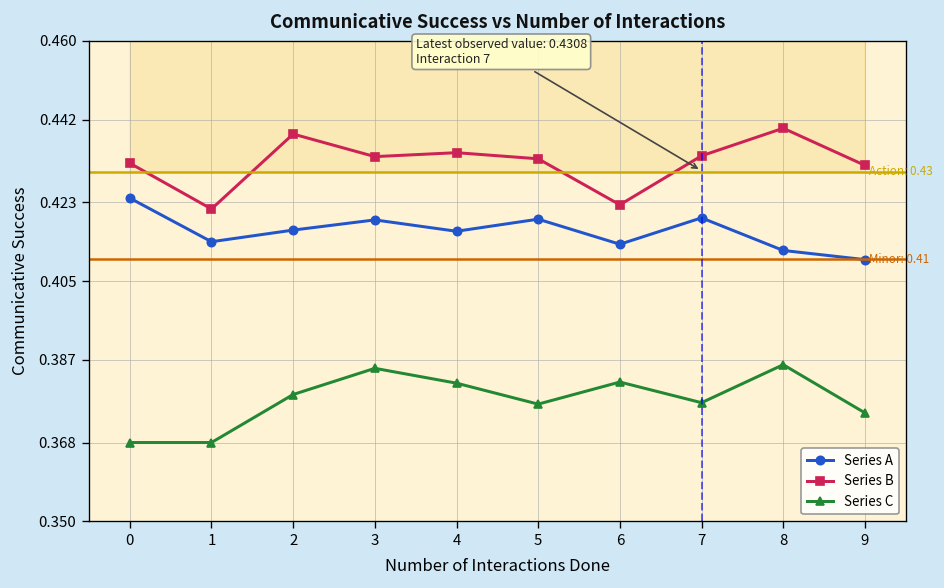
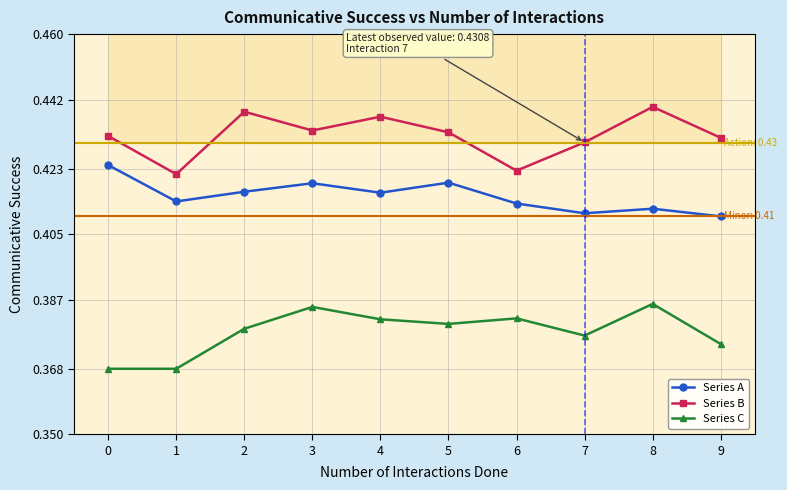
  {
    "Series A": {
      "0": 0.424,
      "1": 0.414,
      "2": 0.417,
      "3": 0.419,
      "4": 0.416,
      "5": 0.419,
      "6": 0.413,
-     "7": 0.419,
+     "7": 0.411,
      "8": 0.412
    },
    "Series B": {
      "0": 0.432,
      "1": 0.422,
      "2": 0.439,
      "3": 0.434,
-     "4": 0.434,
+     "4": 0.437,
      "6": 0.422,
-     "7": 0.434,
+     "7": 0.430,
      "8": 0.440
    },
    "Series C": {
      "0": 0.368,
      "1": 0.368,
      "2": 0.379,
      "3": 0.385,
      "4": 0.382,
-     "5": 0.377,
+     "5": 0.380,
      "6": 0.382,
      "7": 0.377,
      "8": 0.386,
      "9": 0.375
    }
  }
